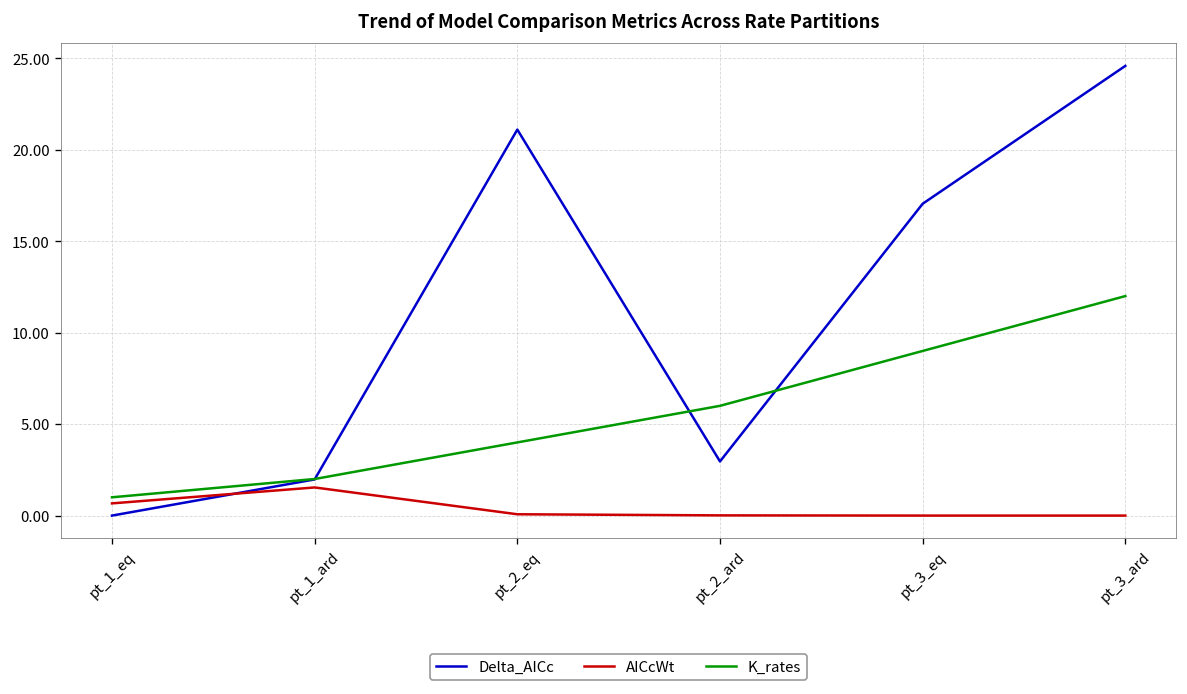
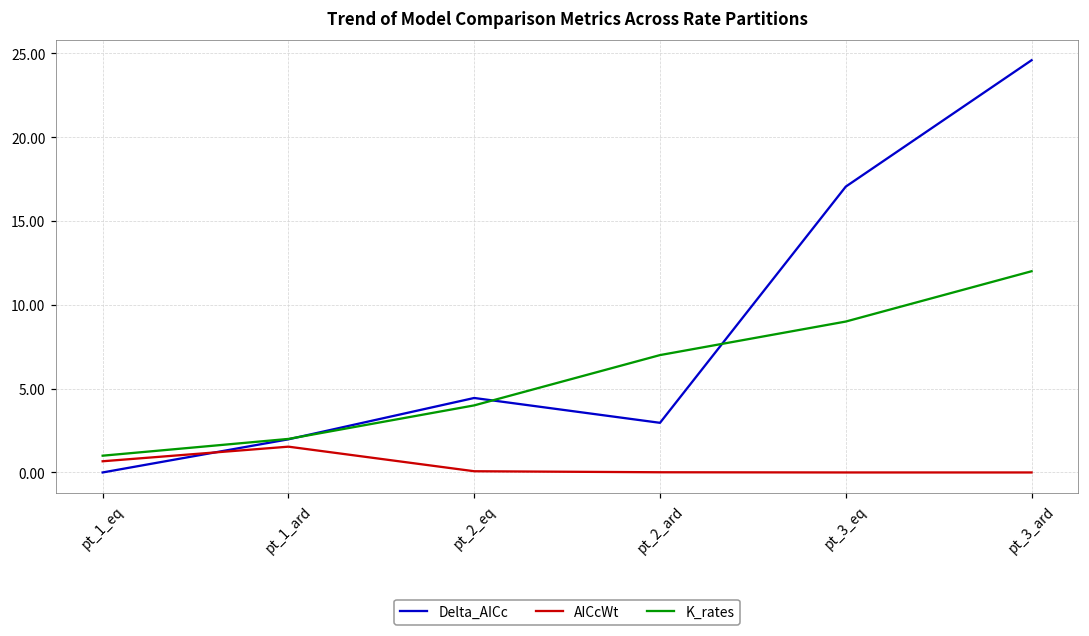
  {
    "Delta_AICc": {
      "pt_1_eq": 0.0,
-     "pt_2_eq": 21.1,
+     "pt_2_eq": 4.4,
      "pt_2_ard": 3.0,
      "pt_3_eq": 17.0,
      "pt_3_ard": 24.6
    },
    "AICcWt": {
      "pt_1_eq": 0.7,
      "pt_1_ard": 1.5,
      "pt_2_eq": 0.1,
      "pt_2_ard": 0.0,
      "pt_3_eq": 0.0,
      "pt_3_ard": 0.0
    },
    "K_rates": {
      "pt_1_eq": 1,
      "pt_2_eq": 4,
-     "pt_2_ard": 6,
+     "pt_2_ard": 7,
      "pt_3_eq": 9,
      "pt_3_ard": 12
    }
  }
